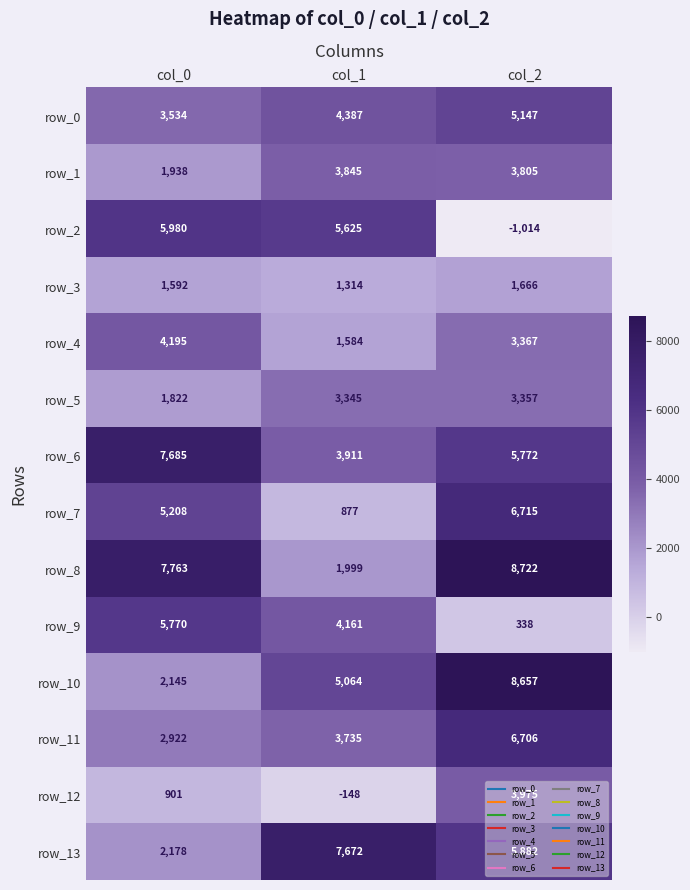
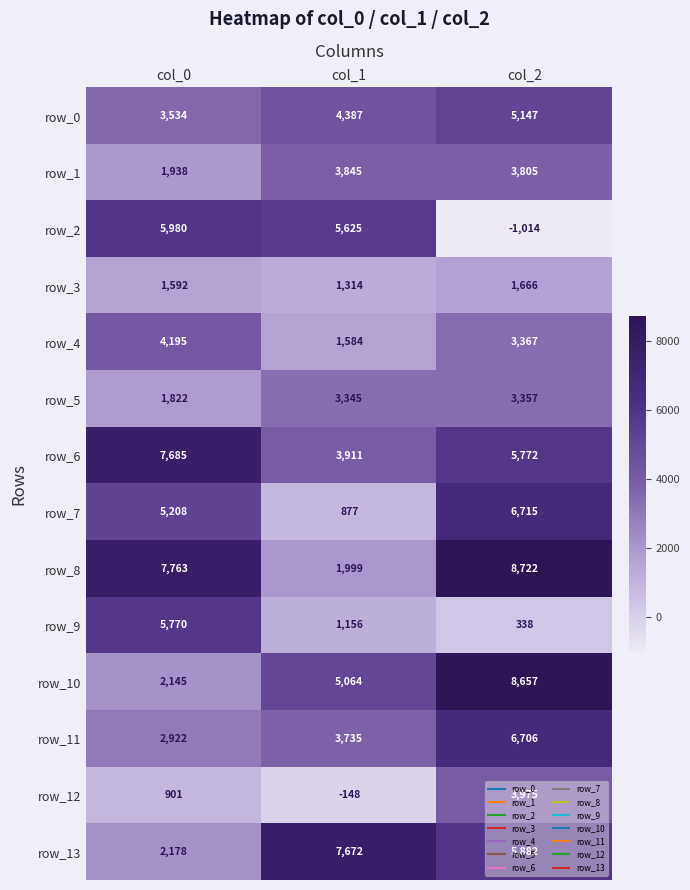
  {
    "row_0": {
      "col_0": "3,534",
      "col_1": "4,387",
      "col_2": "5,147"
    },
    "row_1": {
      "col_0": "1,938",
      "col_1": "3,845",
      "col_2": "3,805"
    },
    "row_2": {
      "col_0": "5,980",
      "col_1": "5,625",
      "col_2": "-1,014"
    },
    "row_3": {
      "col_0": "1,592",
      "col_1": "1,314",
      "col_2": "1,666"
    },
    "row_4": {
      "col_0": "4,195",
      "col_1": "1,584",
      "col_2": "3,367"
    },
    "row_5": {
      "col_0": "1,822",
      "col_1": "3,345",
      "col_2": "3,357"
    },
    "row_6": {
      "col_0": "7,685",
      "col_1": "3,911",
      "col_2": "5,772"
    },
    "row_7": {
      "col_0": "5,208",
      "col_1": "877",
      "col_2": "6,715"
    },
    "row_8": {
      "col_0": "7,763",
      "col_1": "1,999",
      "col_2": "8,722"
    },
    "row_9": {
      "col_0": "5,770",
-     "col_1": "4,161",
+     "col_1": "1,156",
      "col_2": "338"
    },
    "row_10": {
      "col_0": "2,145",
      "col_1": "5,064",
      "col_2": "8,657"
    },
    "row_11": {
      "col_0": "2,922",
      "col_1": "3,735",
      "col_2": "6,706"
    },
    "row_12": {
      "col_0": "901",
      "col_1": "-148"
    },
    "row_13": {
      "col_0": "2,178",
      "col_1": "7,672"
    }
  }
